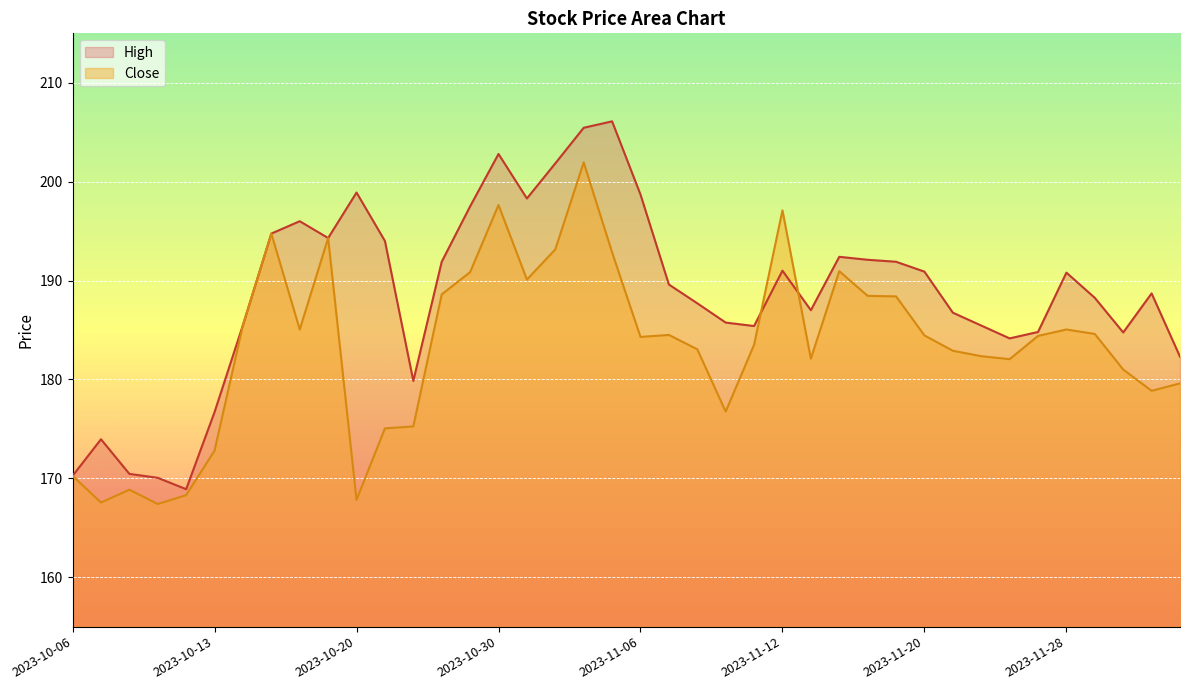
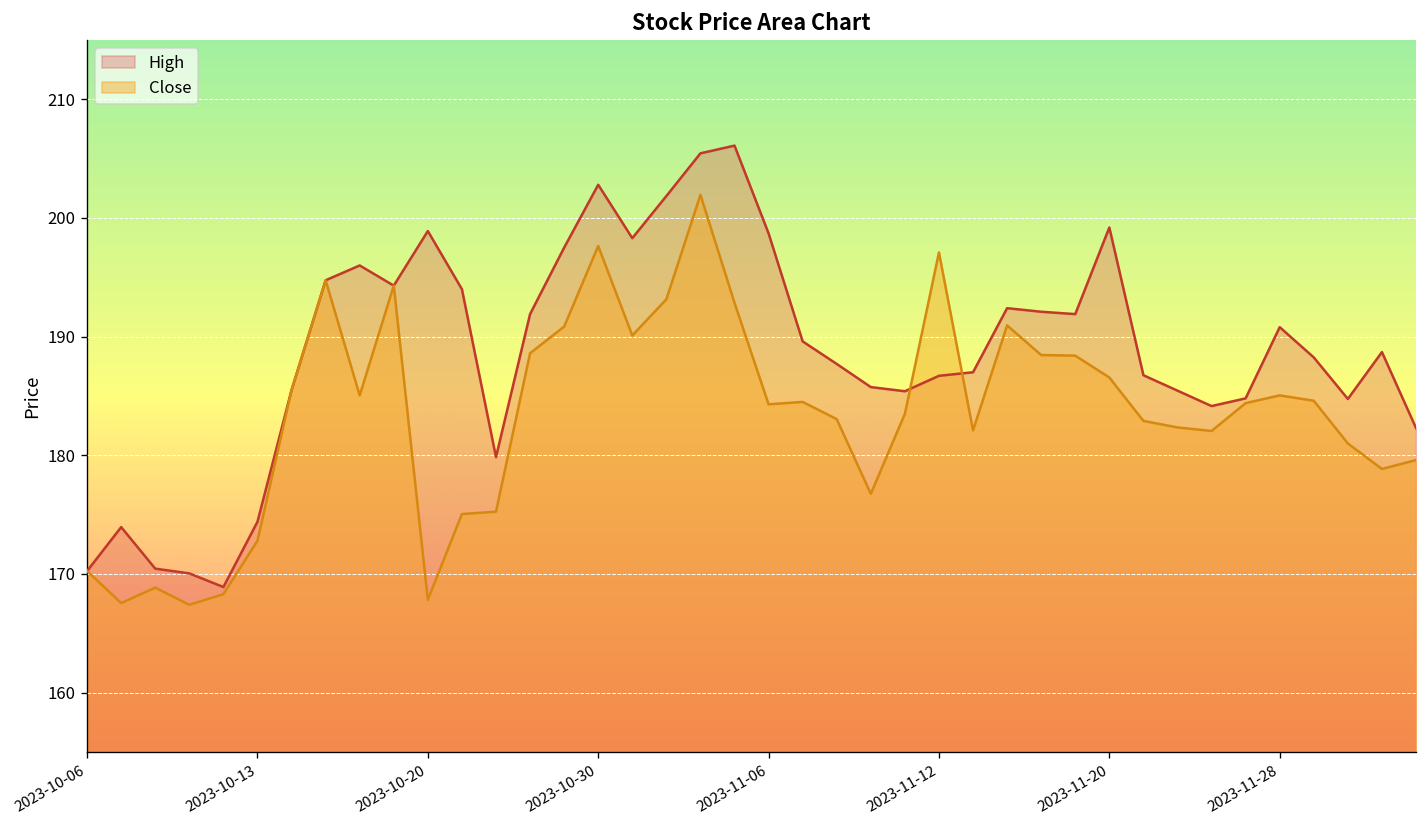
  {
    "High": {
-     "2023-10-13": 177,
+     "2023-10-13": 174,
      "2023-10-20": 199,
      "2023-10-30": 203,
      "2023-11-06": 199,
-     "2023-11-12": 191,
-     "2023-11-20": 191,
+     "2023-11-12": 187,
+     "2023-11-20": 199,
      "2023-11-28": 191
    },
    "Close": {
      "2023-10-13": 173,
      "2023-10-20": 168,
      "2023-10-30": 198,
      "2023-11-06": 184,
      "2023-11-12": 197,
-     "2023-11-20": 184,
+     "2023-11-20": 187,
      "2023-11-28": 185
    }
  }
